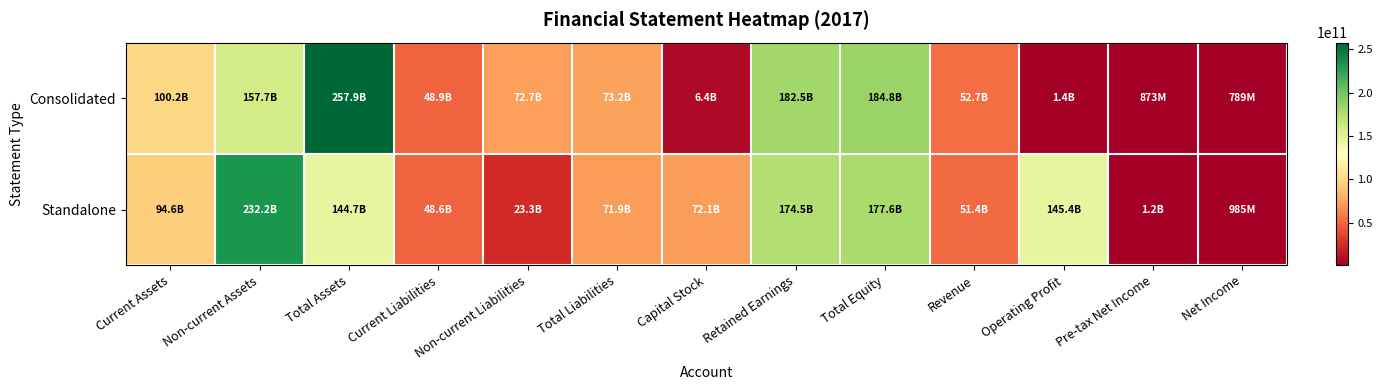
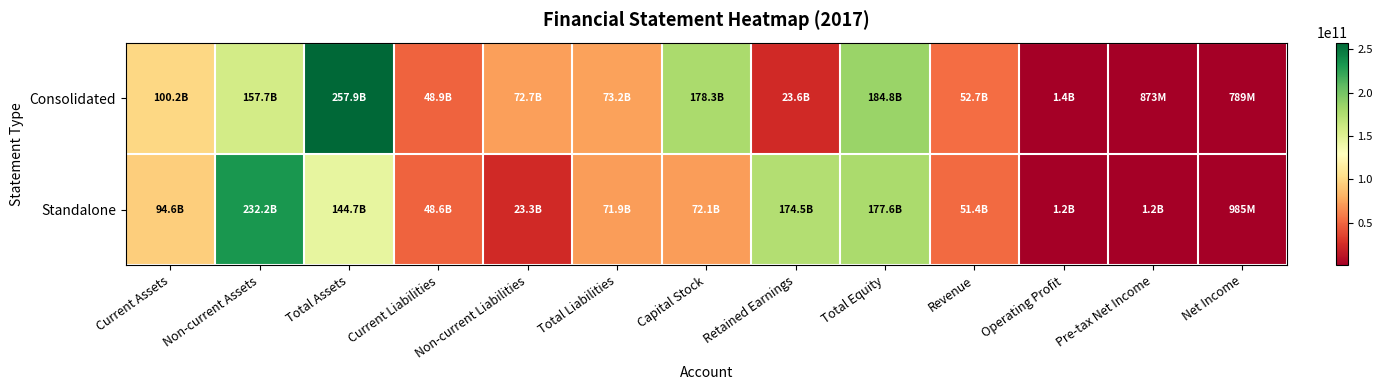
  {
    "Consolidated": {
      "Current Assets": "100.2B",
      "Non-current Assets": "157.7B",
      "Total Assets": "257.9B",
      "Current Liabilities": "48.9B",
      "Non-current Liabilities": "72.7B",
      "Total Liabilities": "73.2B",
-     "Capital Stock": "6.4B",
-     "Retained Earnings": "182.5B",
+     "Capital Stock": "178.3B",
+     "Retained Earnings": "23.6B",
      "Total Equity": "184.8B",
      "Revenue": "52.7B",
      "Operating Profit": "1.4B",
      "Pre-tax Net Income": "873M",
      "Net Income": "789M"
    },
    "Standalone": {
      "Current Assets": "94.6B",
      "Non-current Assets": "232.2B",
      "Total Assets": "144.7B",
      "Current Liabilities": "48.6B",
      "Non-current Liabilities": "23.3B",
      "Total Liabilities": "71.9B",
      "Capital Stock": "72.1B",
      "Retained Earnings": "174.5B",
      "Total Equity": "177.6B",
      "Revenue": "51.4B",
-     "Operating Profit": "145.4B",
+     "Operating Profit": "1.2B",
      "Pre-tax Net Income": "1.2B",
      "Net Income": "985M"
    }
  }
